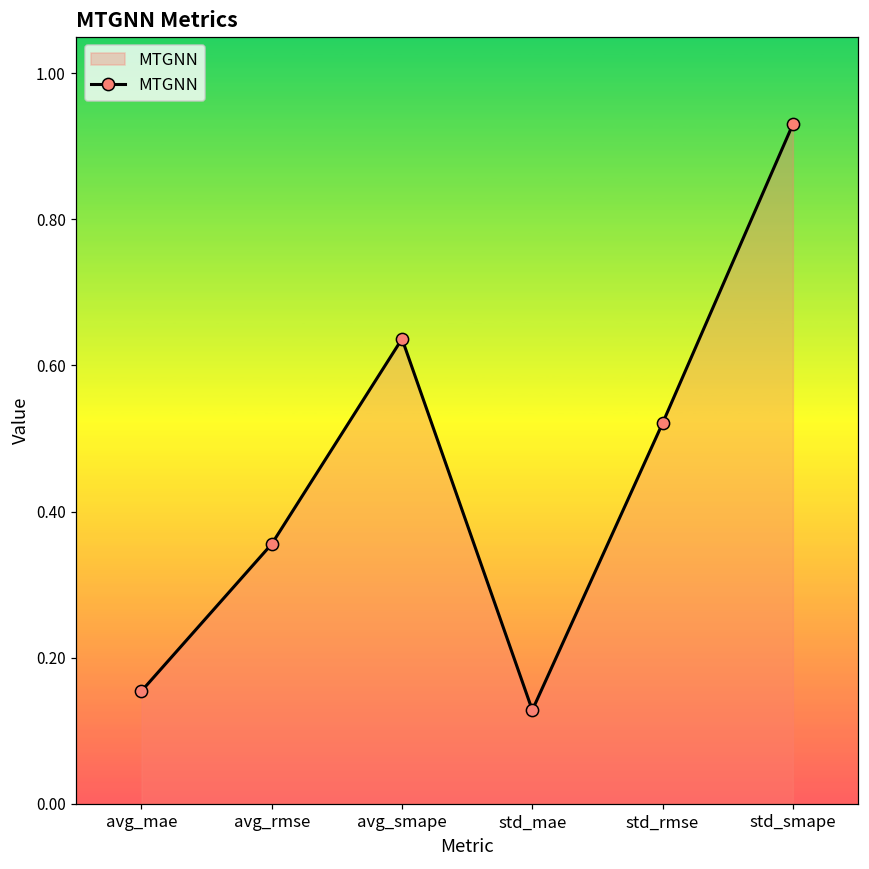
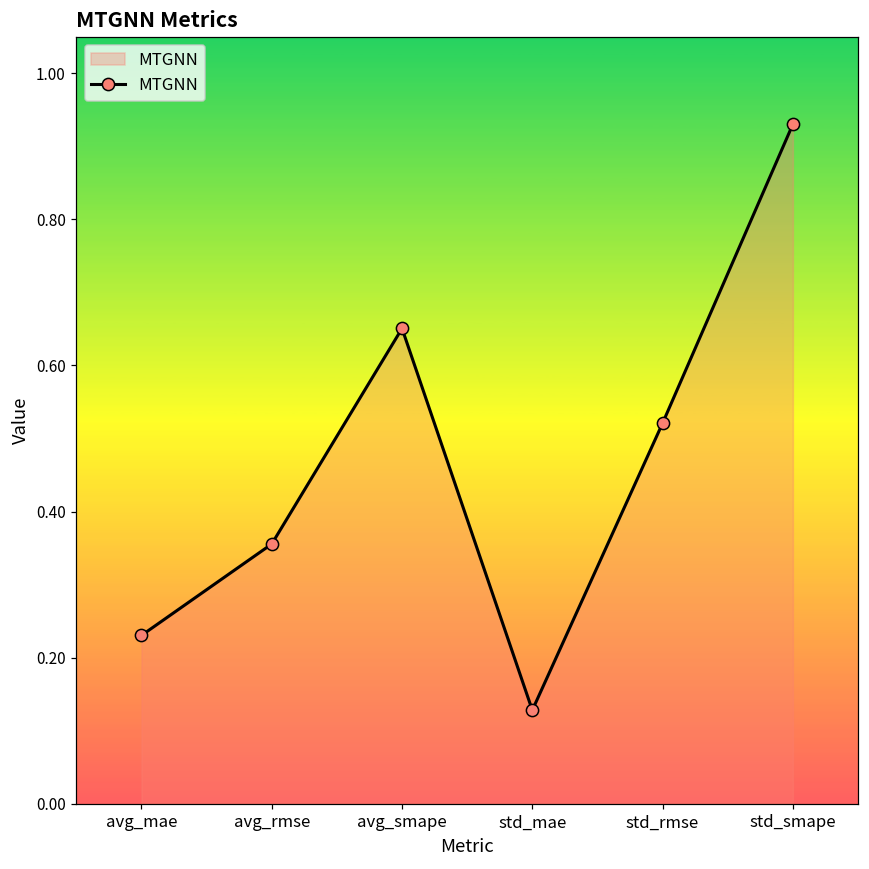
  {
-   "avg_mae": 0.15,
+   "avg_mae": 0.23,
    "avg_rmse": 0.36,
-   "avg_smape": 0.64,
+   "avg_smape": 0.65,
    "std_mae": 0.13,
    "std_rmse": 0.52,
    "std_smape": 0.93
  }
